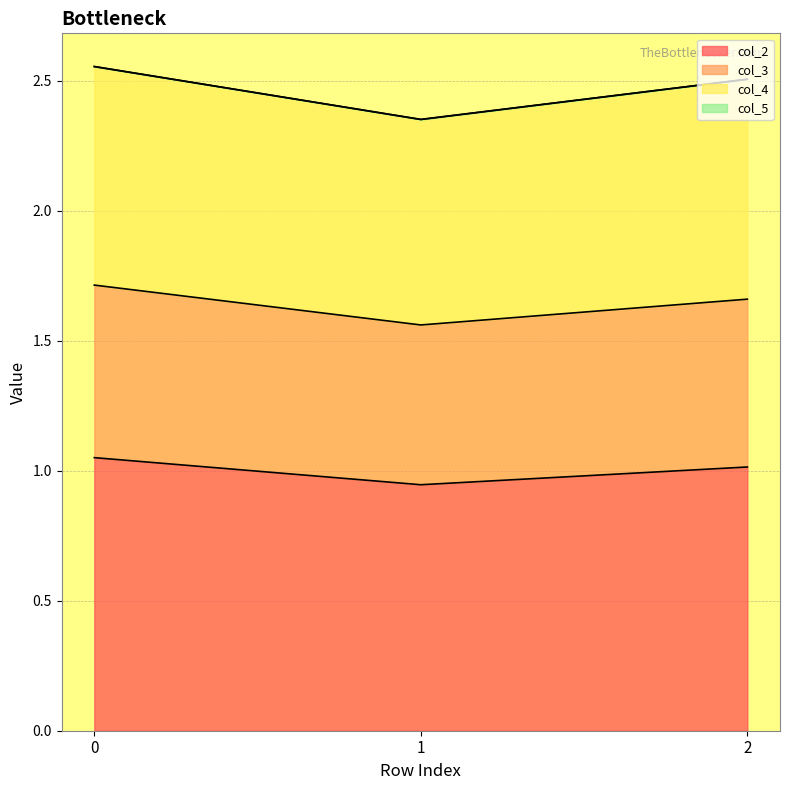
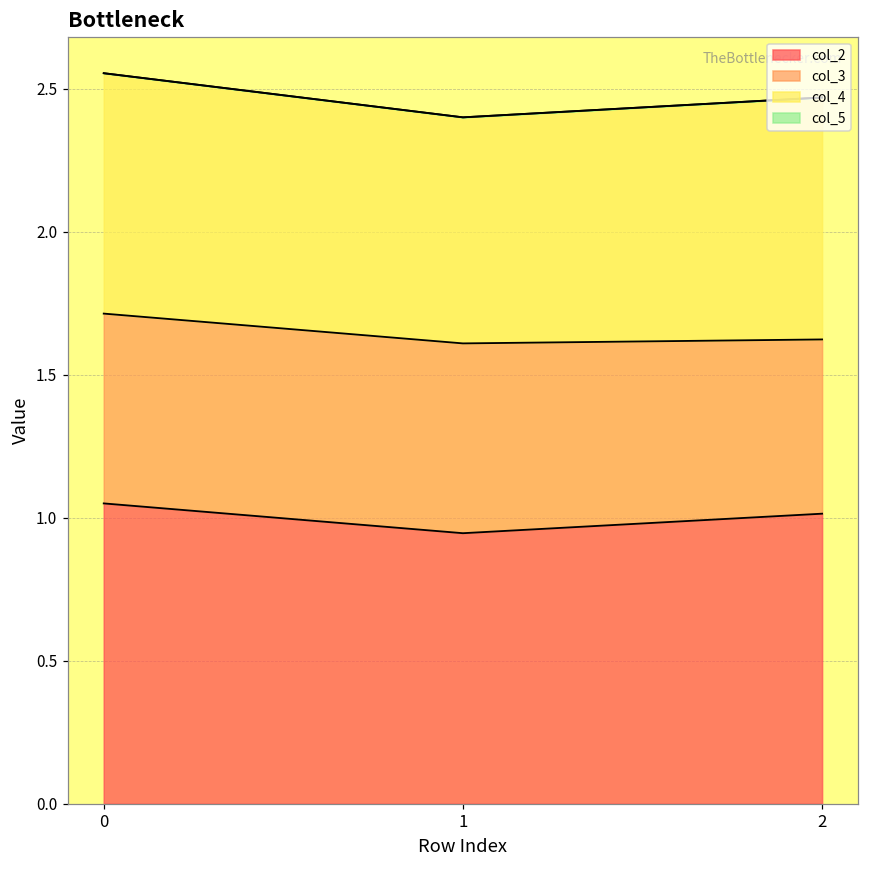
  {
    "col_2": {
      "0": 1.05,
      "1": 0.95,
      "2": 1.01
    },
    "col_3": {
      "0": 0.66,
-     "1": 0.61,
-     "2": 0.65
+     "1": 0.66,
+     "2": 0.61
    }
  }
